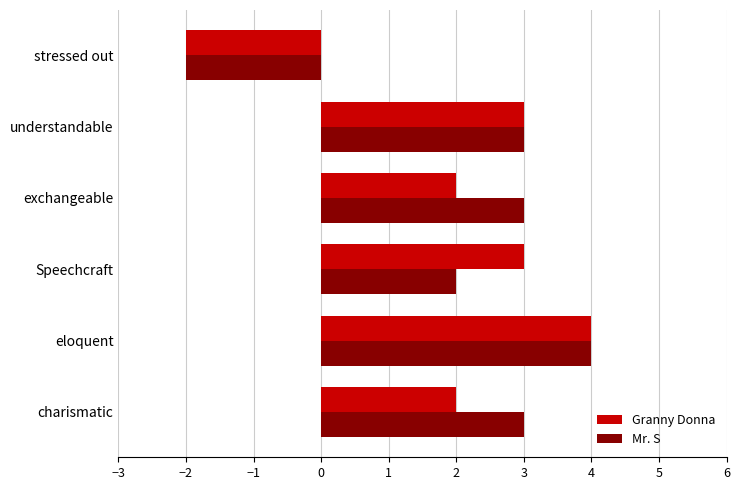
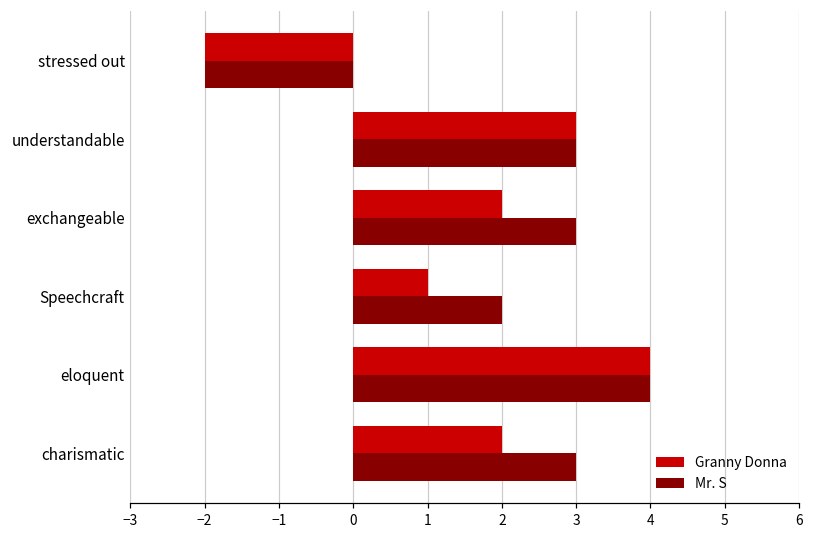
  {
    "Granny Donna": {
      "stressed out": -2,
      "understandable": 3,
      "exchangeable": 2,
-     "Speechcraft": 3,
+     "Speechcraft": 1,
      "eloquent": 4,
      "charismatic": 2
    },
    "Mr. S": {
      "stressed out": -2,
      "understandable": 3,
      "exchangeable": 3,
      "Speechcraft": 2,
      "eloquent": 4,
      "charismatic": 3
    }
  }
